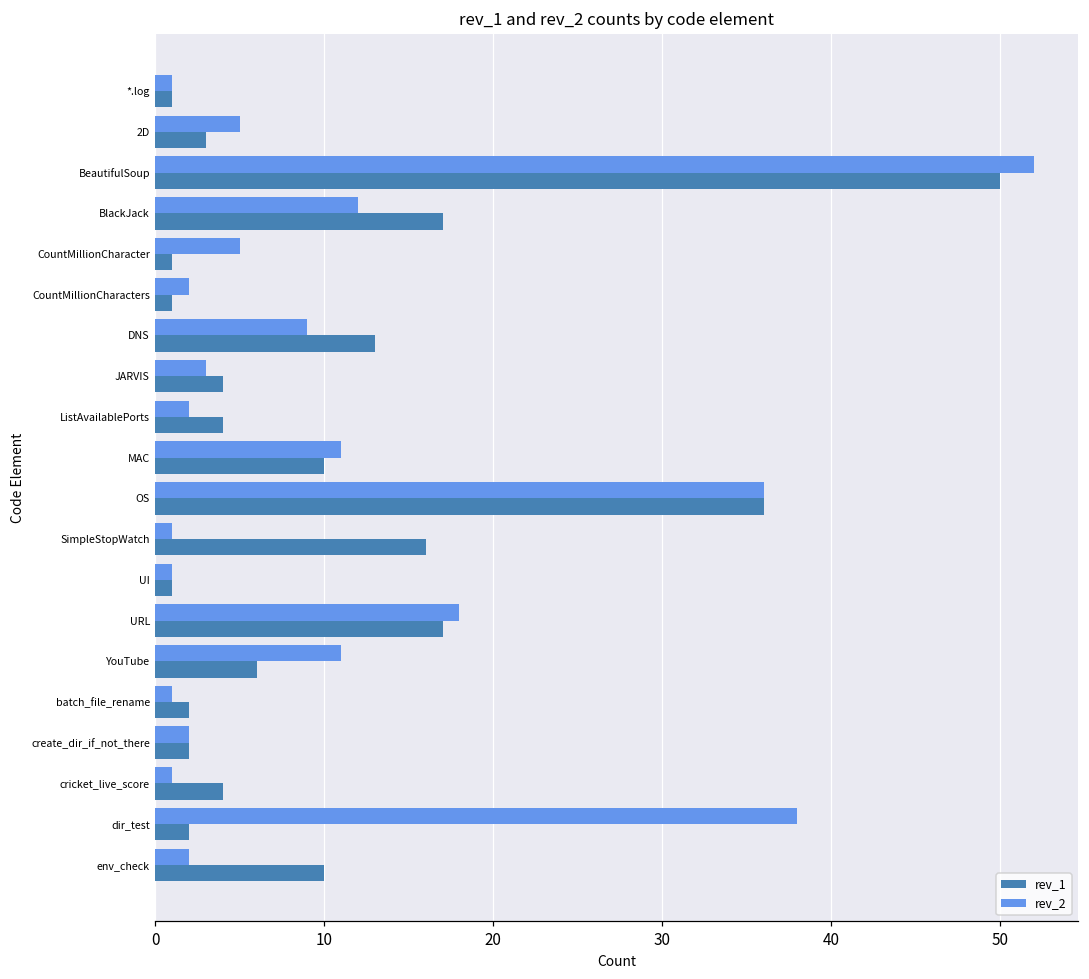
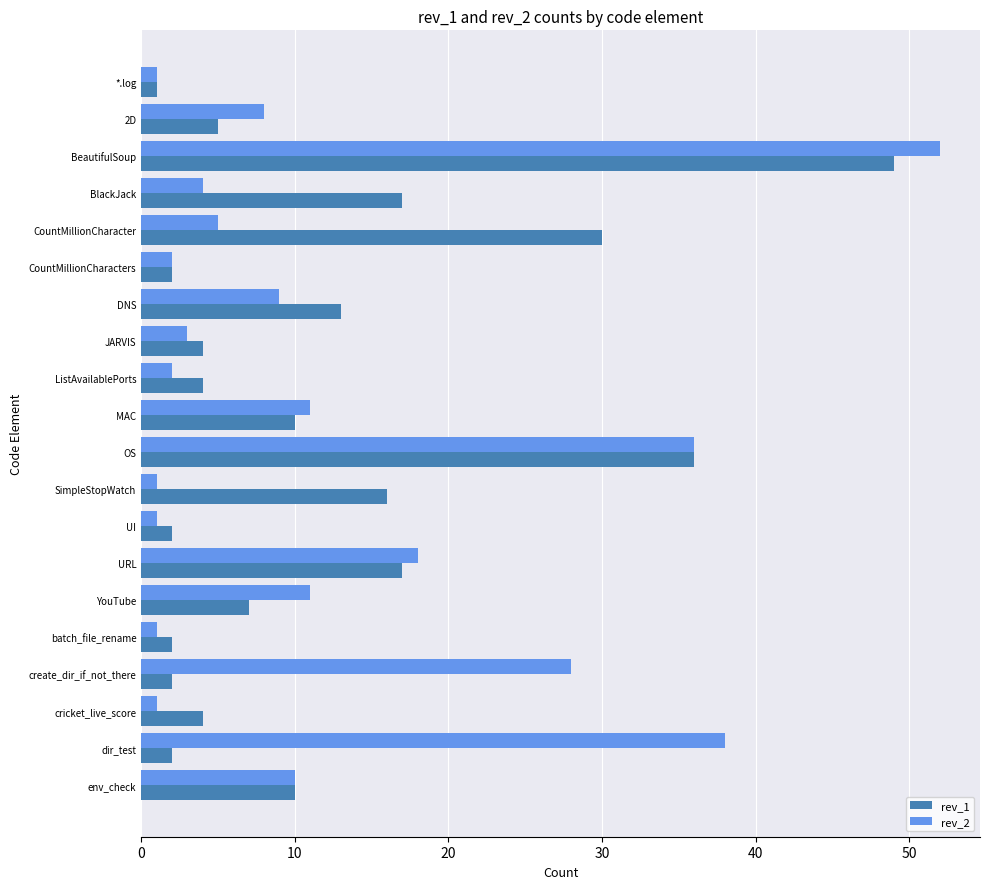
  {
    "rev_1": {
      "*.log": 1,
-     "2D": 3,
-     "BeautifulSoup": 50,
+     "2D": 5,
+     "BeautifulSoup": 49,
      "BlackJack": 17,
-     "CountMillionCharacter": 1,
-     "CountMillionCharacters": 1,
+     "CountMillionCharacter": 30,
+     "CountMillionCharacters": 2,
      "DNS": 13,
      "JARVIS": 4,
      "ListAvailablePorts": 4,
      "MAC": 10,
      "OS": 36,
      "SimpleStopWatch": 16,
-     "UI": 1,
+     "UI": 2,
      "URL": 17,
-     "YouTube": 6,
+     "YouTube": 7,
      "batch_file_rename": 2,
      "create_dir_if_not_there": 2,
      "cricket_live_score": 4,
      "dir_test": 2,
      "env_check": 10
    },
    "rev_2": {
      "*.log": 1,
-     "2D": 5,
+     "2D": 8,
      "BeautifulSoup": 52,
-     "BlackJack": 12,
+     "BlackJack": 4,
      "CountMillionCharacter": 5,
      "CountMillionCharacters": 2,
      "DNS": 9,
      "JARVIS": 3,
      "ListAvailablePorts": 2,
      "MAC": 11,
      "OS": 36,
      "SimpleStopWatch": 1,
      "UI": 1,
      "URL": 18,
      "YouTube": 11,
      "batch_file_rename": 1,
-     "create_dir_if_not_there": 2,
+     "create_dir_if_not_there": 28,
      "cricket_live_score": 1,
      "dir_test": 38,
-     "env_check": 2
+     "env_check": 10
    }
  }
